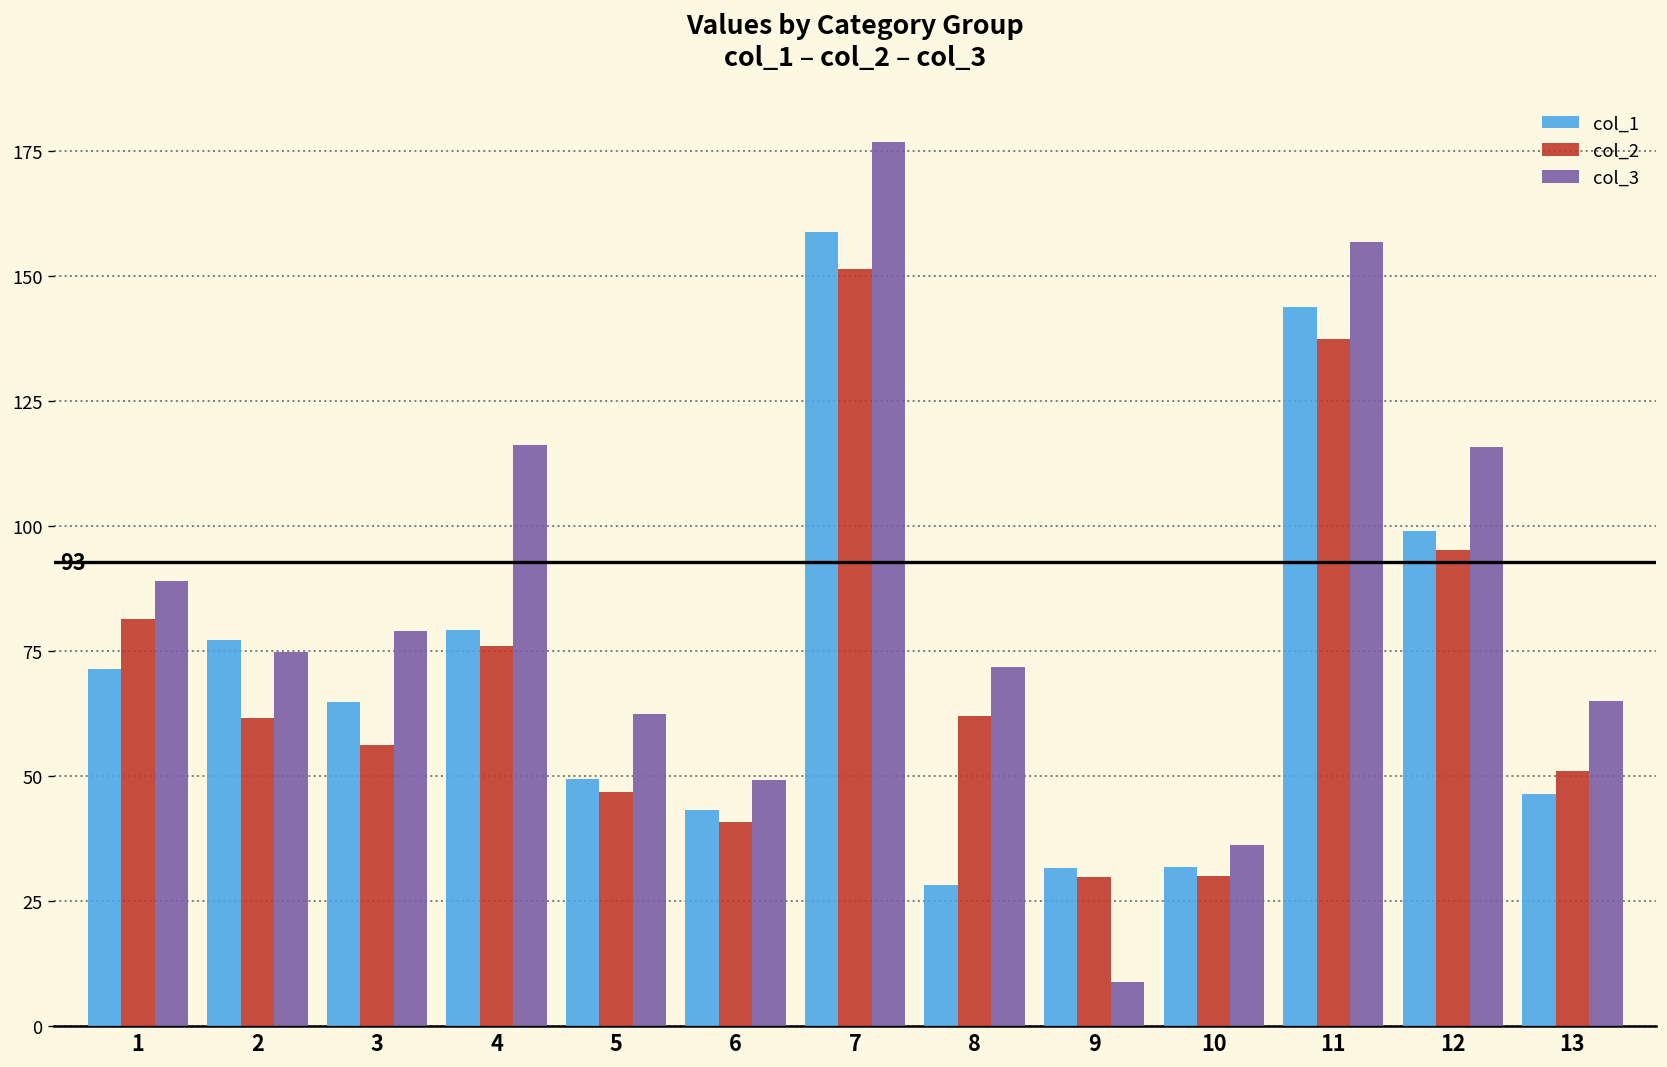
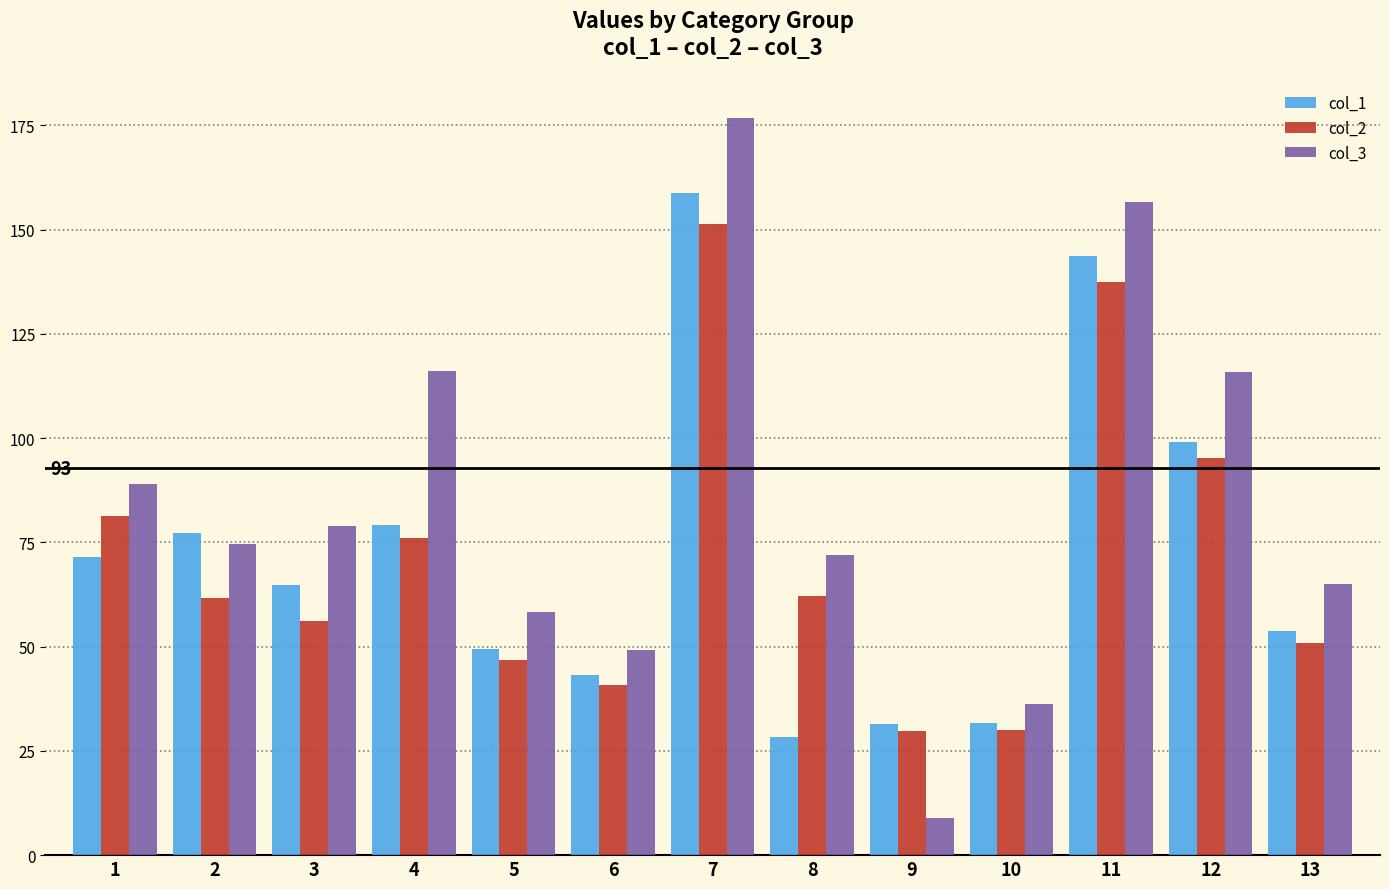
  {
    "col_1": {
      "1": 71,
      "2": 77,
      "3": 65,
      "4": 79,
      "5": 49,
      "6": 43,
      "7": 159,
      "8": 28,
      "9": 32,
      "10": 32,
      "11": 144,
      "12": 99,
-     "13": 46
+     "13": 54
    },
    "col_2": {
      "1": 81,
      "2": 62,
      "3": 56,
      "4": 76,
      "5": 47,
      "6": 41,
      "7": 151,
      "8": 62,
      "9": 30,
      "10": 30,
      "11": 137,
      "12": 95,
      "13": 51
    },
    "col_3": {
      "1": 89,
      "2": 75,
      "3": 79,
      "4": 116,
-     "5": 62,
+     "5": 58,
      "6": 49,
      "7": 177,
      "8": 72,
      "9": 9,
      "10": 36,
      "11": 157,
      "12": 116,
      "13": 65
    }
  }
